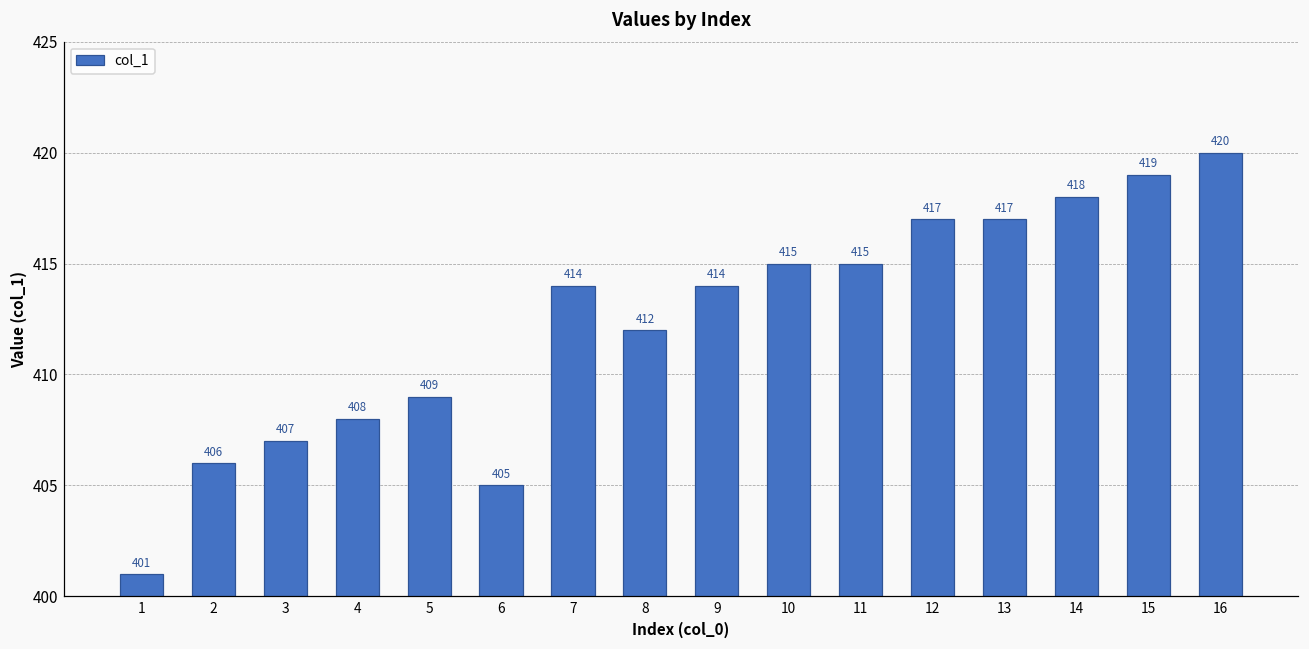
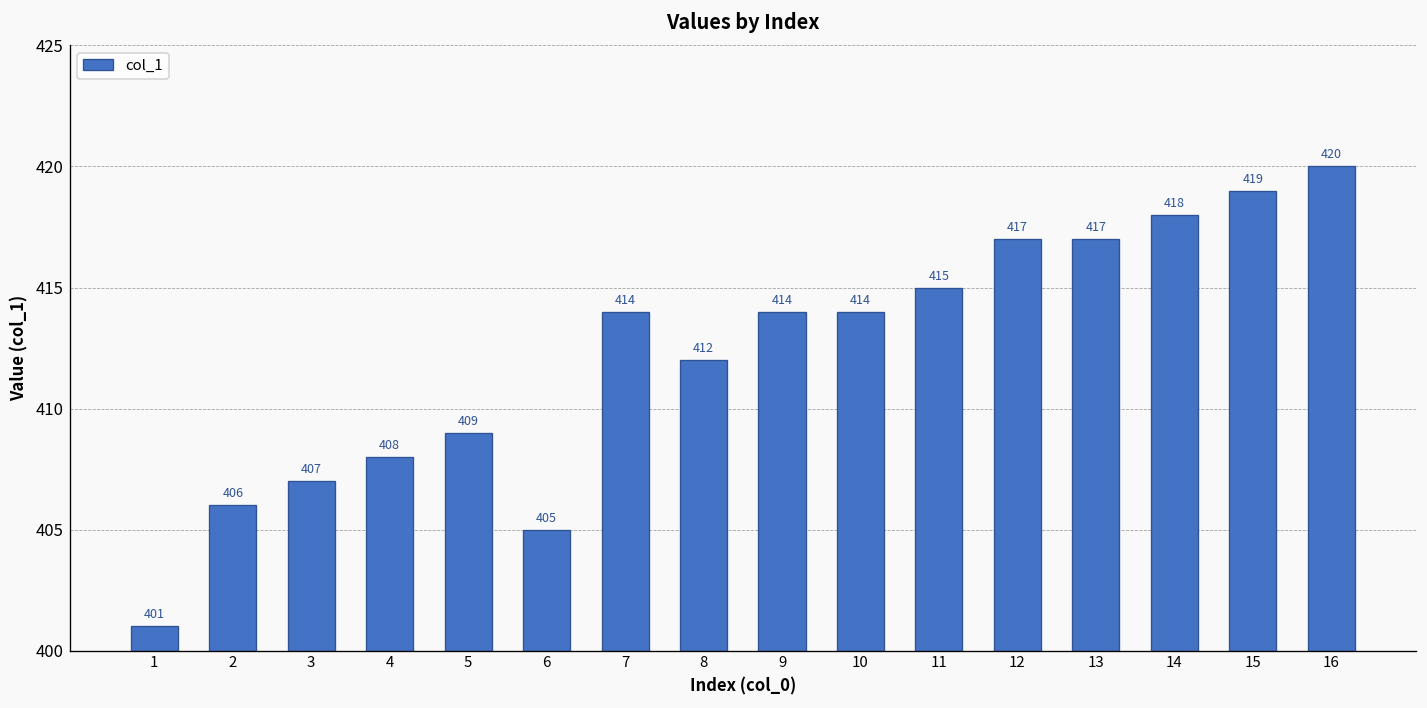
  {
    "1": 401,
    "2": 406,
    "3": 407,
    "4": 408,
    "5": 409,
    "6": 405,
    "7": 414,
    "8": 412,
    "9": 414,
-   "10": 415,
+   "10": 414,
    "11": 415,
    "12": 417,
    "13": 417,
    "14": 418,
    "15": 419,
    "16": 420
  }
